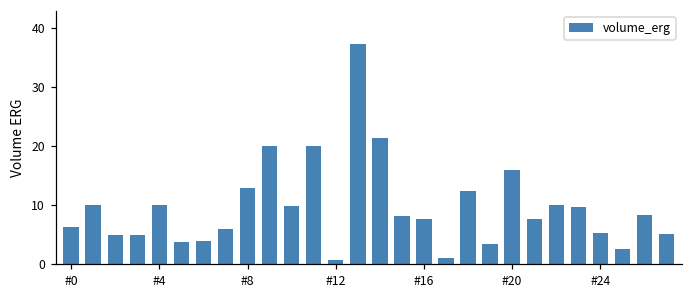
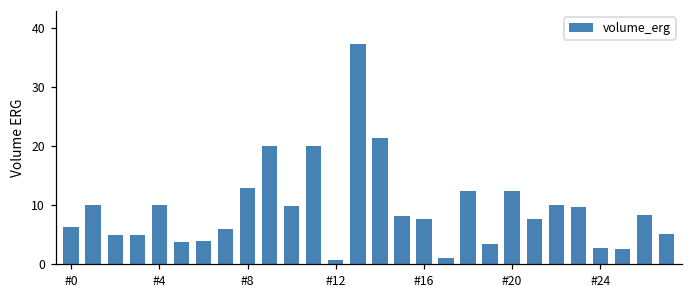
  {
    "#0": 6,
    "#4": 10,
    "#8": 13,
    "#12": 1,
    "#16": 8,
-   "#20": 16,
-   "#24": 5
+   "#20": 12,
+   "#24": 3
  }
